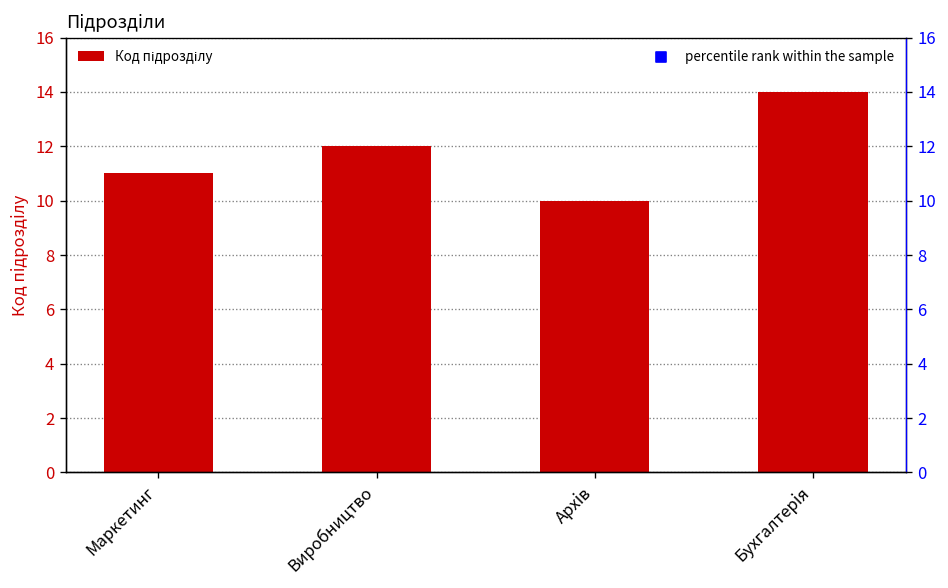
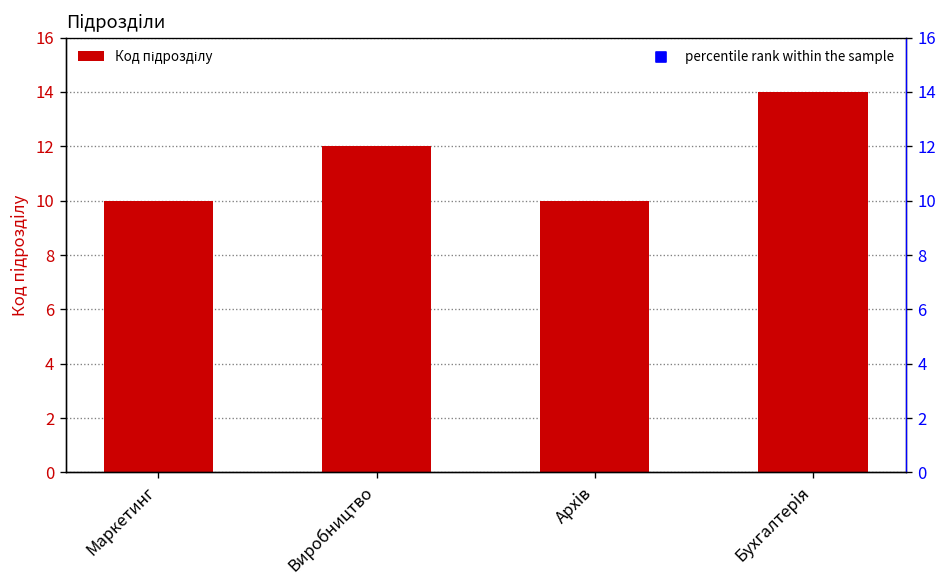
  {
    "Код підрозділу": {
-     "Маркетинг": 11,
+     "Маркетинг": 10,
      "Виробництво": 12,
      "Архів": 10,
      "Бухгалтерія": 14
    }
  }
